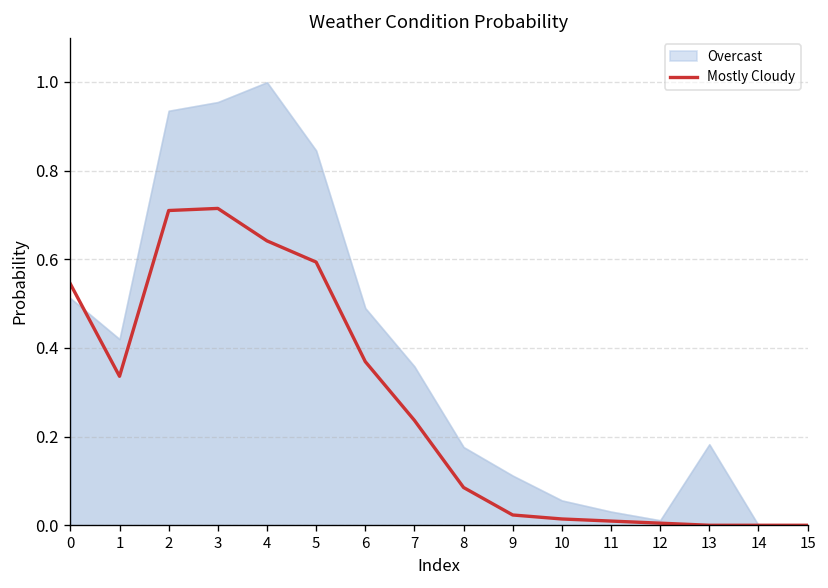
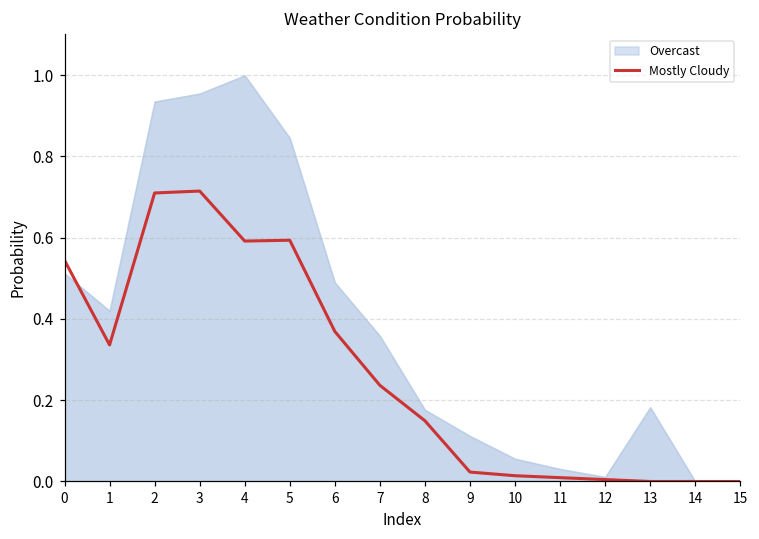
  {
    "Mostly Cloudy": {
      "0": 0.54,
      "1": 0.34,
      "2": 0.71,
      "3": 0.71,
-     "4": 0.64,
+     "4": 0.59,
      "5": 0.59,
      "6": 0.37,
      "7": 0.24,
-     "8": 0.09,
+     "8": 0.15,
      "9": 0.02,
      "10": 0.01,
      "11": 0.01,
      "13": 0.00
    },
    "Overcast": {
      "0": 0.51,
      "1": 0.42,
      "2": 0.93,
      "3": 0.95,
      "4": 1.00,
      "5": 0.85,
      "6": 0.49,
      "7": 0.36,
      "8": 0.18,
      "9": 0.11,
      "10": 0.06,
      "11": 0.03,
      "13": 0.18
    }
  }
